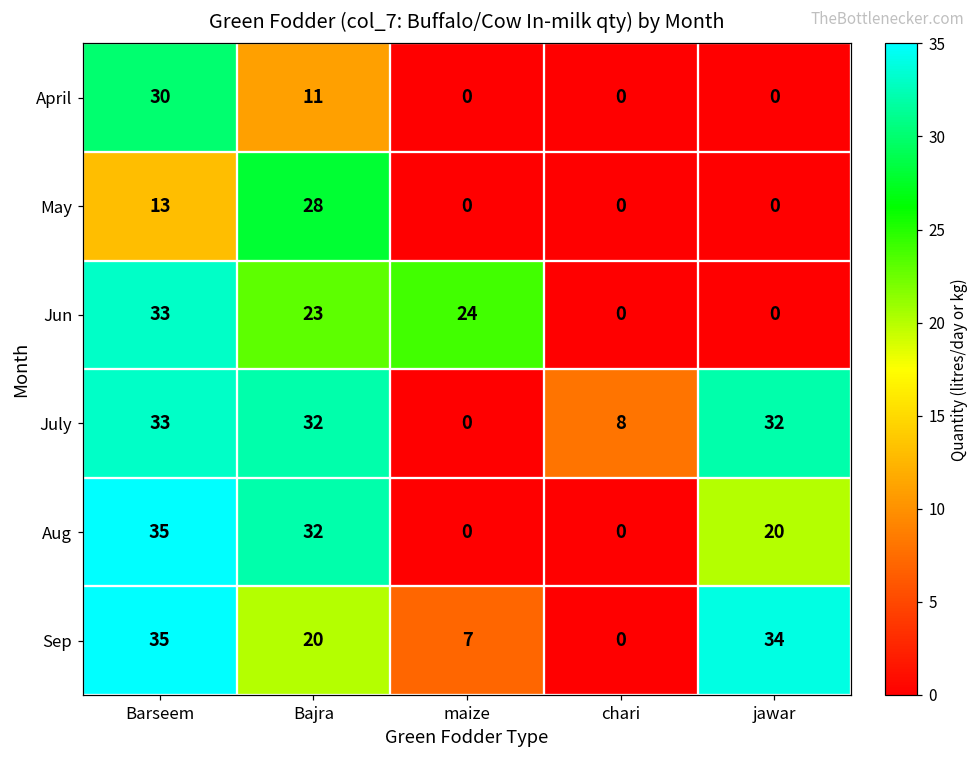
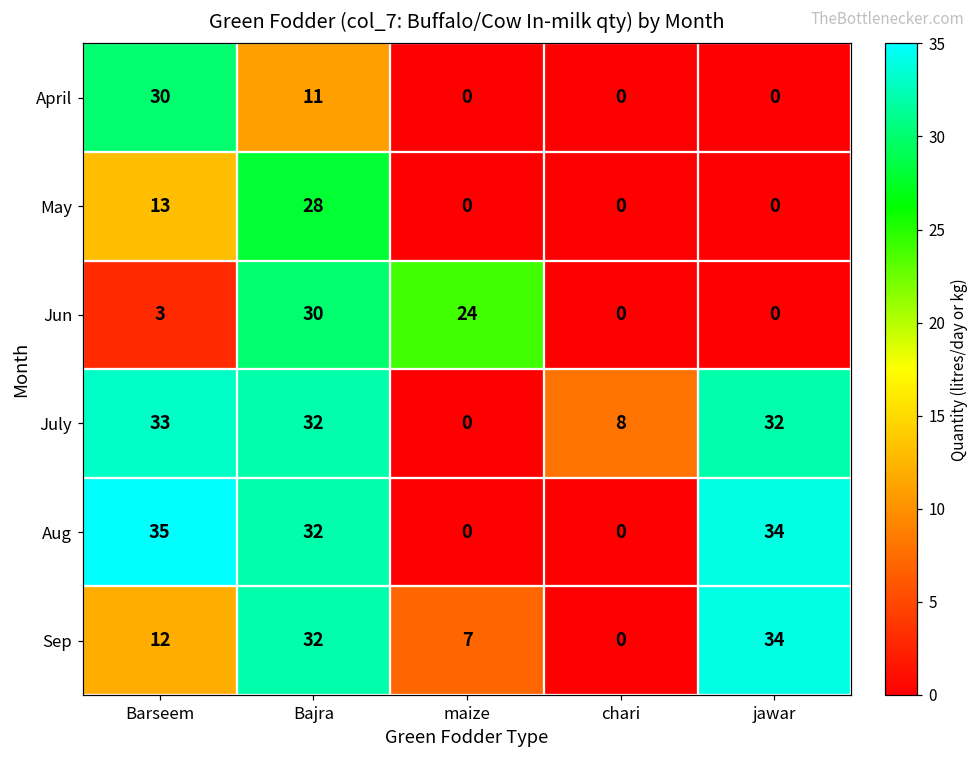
  {
    "April": {
      "Barseem": 30,
      "Bajra": 11,
      "maize": 0,
      "chari": 0,
      "jawar": 0
    },
    "May": {
      "Barseem": 13,
      "Bajra": 28,
      "maize": 0,
      "chari": 0,
      "jawar": 0
    },
    "Jun": {
-     "Barseem": 33,
-     "Bajra": 23,
+     "Barseem": 3,
+     "Bajra": 30,
      "maize": 24,
      "chari": 0,
      "jawar": 0
    },
    "July": {
      "Barseem": 33,
      "Bajra": 32,
      "maize": 0,
      "chari": 8,
      "jawar": 32
    },
    "Aug": {
      "Barseem": 35,
      "Bajra": 32,
      "maize": 0,
      "chari": 0,
-     "jawar": 20
+     "jawar": 34
    },
    "Sep": {
-     "Barseem": 35,
-     "Bajra": 20,
+     "Barseem": 12,
+     "Bajra": 32,
      "maize": 7,
      "chari": 0,
      "jawar": 34
    }
  }
